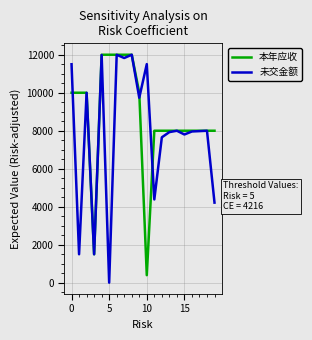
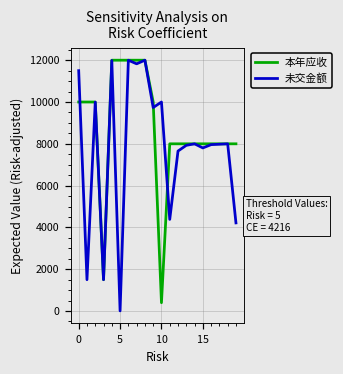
  {
    "本年应收": {
      "0": 10000,
      "5": 12000,
      "10": 400,
      "15": 8000
    },
    "未交金额": {
      "0": 11500,
      "5": 0,
-     "10": 11500,
+     "10": 10000,
      "15": 7800
    }
  }
